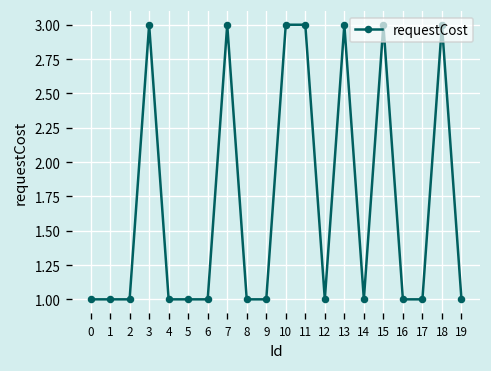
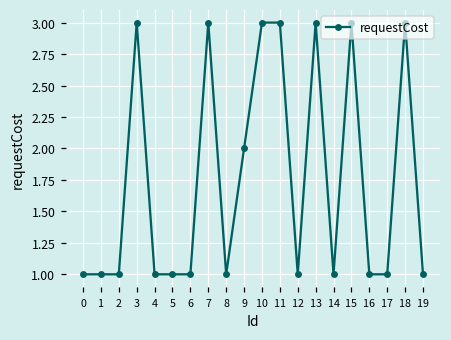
  {
    "0": 1,
    "1": 1,
    "2": 1,
    "3": 3,
    "4": 1,
    "5": 1,
    "6": 1,
    "7": 3,
    "8": 1,
-   "9": 1,
+   "9": 2,
    "10": 3,
    "11": 3,
    "12": 1,
    "13": 3,
    "14": 1,
    "16": 1,
    "17": 1,
    "19": 1
  }
